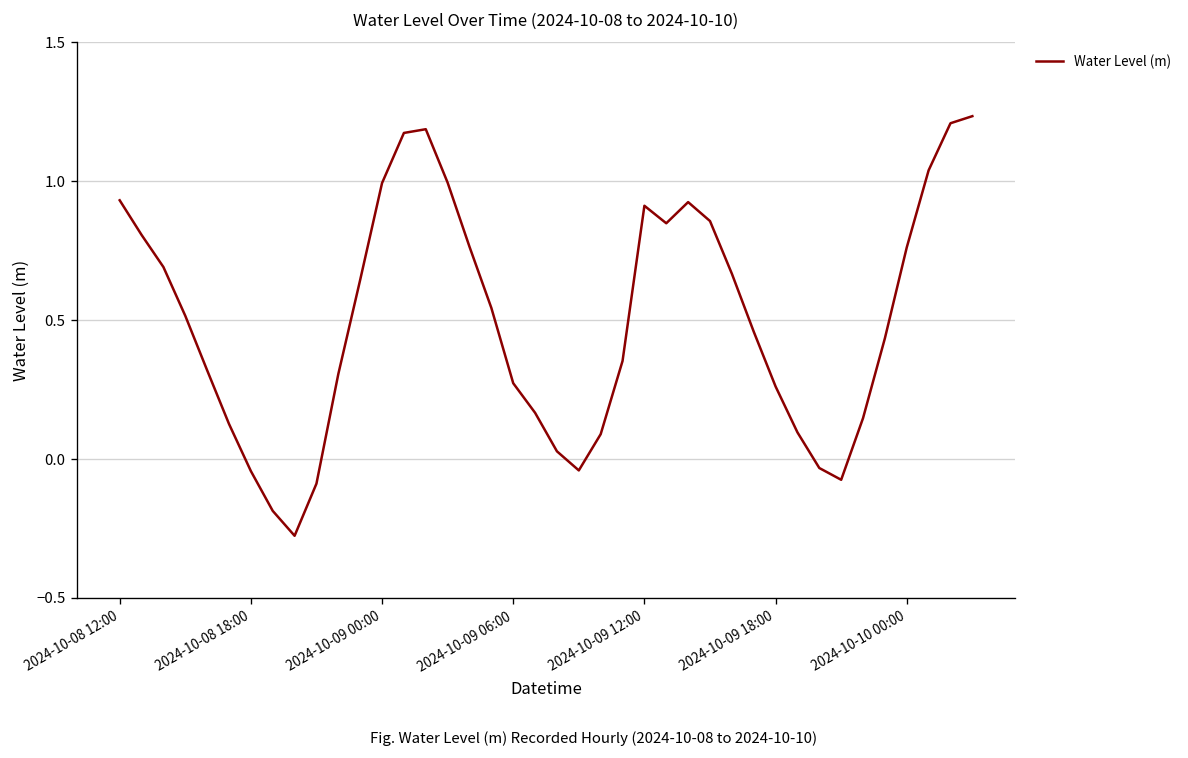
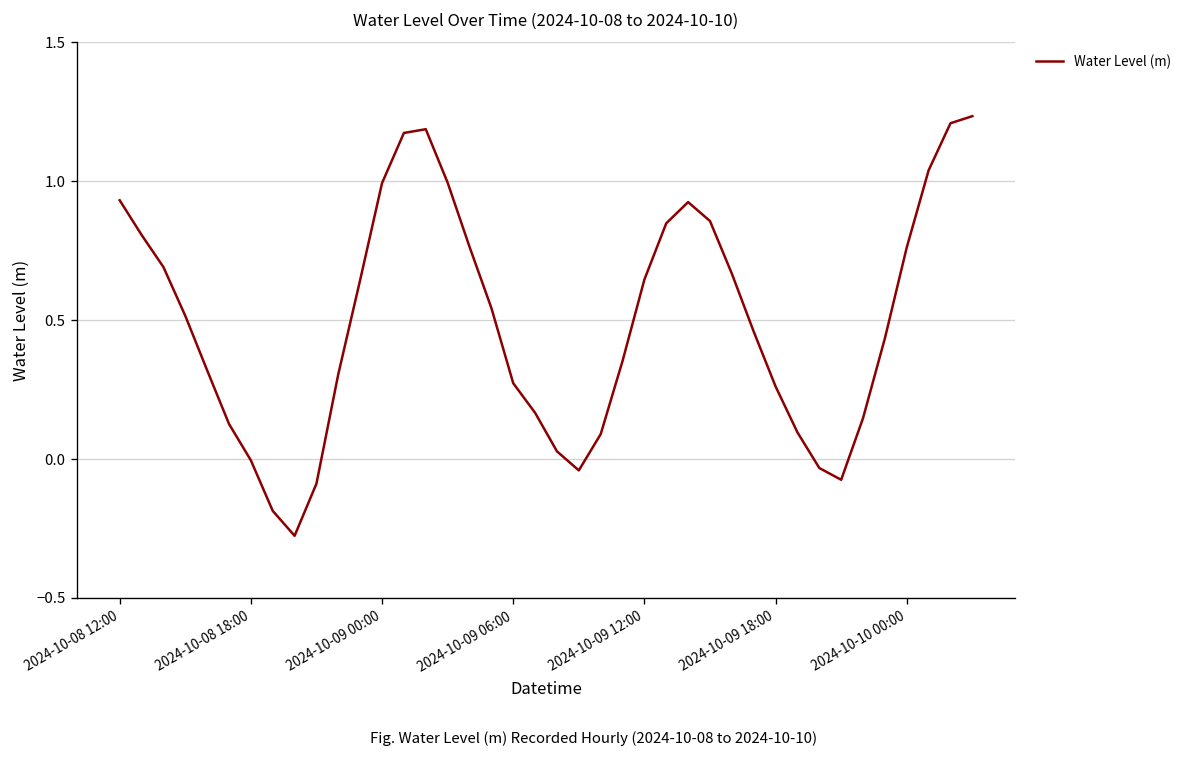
  {
    "2024-10-08 12:00": 0.93,
-   "2024-10-08 18:00": -0.04,
+   "2024-10-08 18:00": -0.01,
    "2024-10-09 00:00": 0.99,
    "2024-10-09 06:00": 0.27,
-   "2024-10-09 12:00": 0.91,
+   "2024-10-09 12:00": 0.65,
    "2024-10-09 18:00": 0.26,
    "2024-10-10 00:00": 0.76
  }
